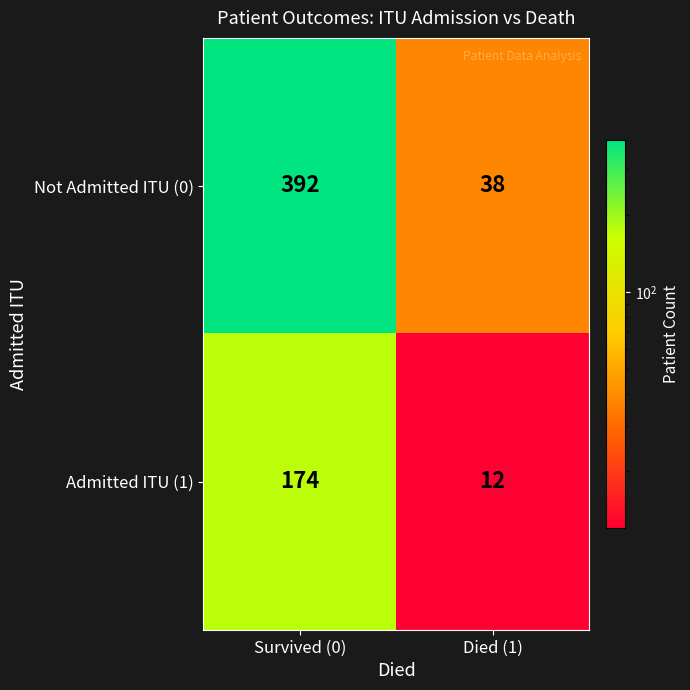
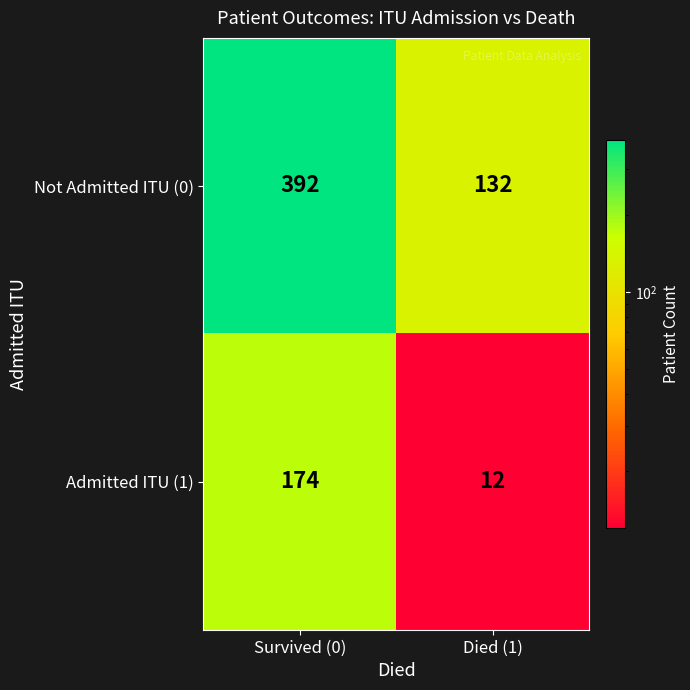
  {
    "Not Admitted ITU (0)": {
      "Survived (0)": 392,
-     "Died (1)": 38
+     "Died (1)": 132
    },
    "Admitted ITU (1)": {
      "Survived (0)": 174,
      "Died (1)": 12
    }
  }
